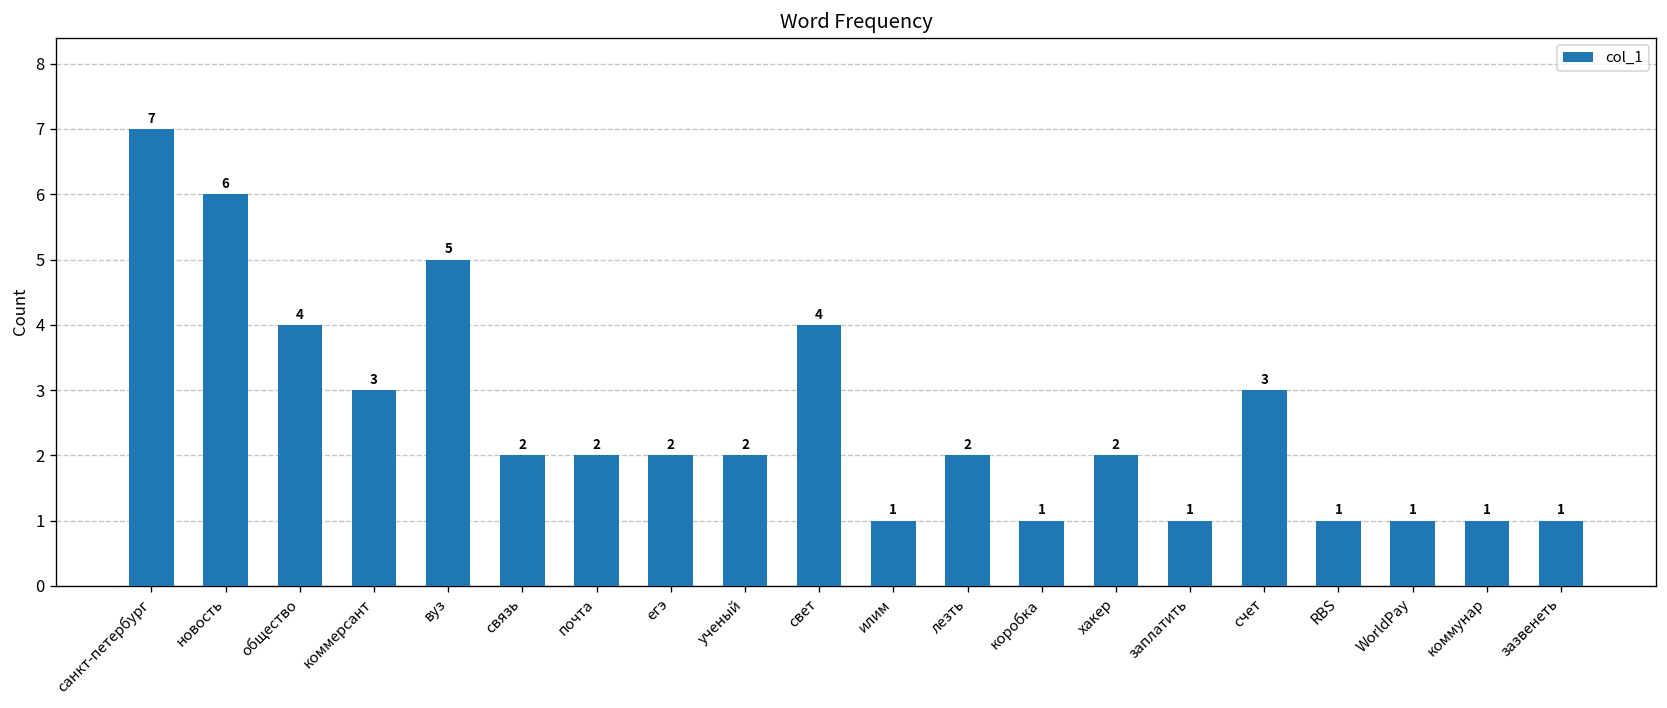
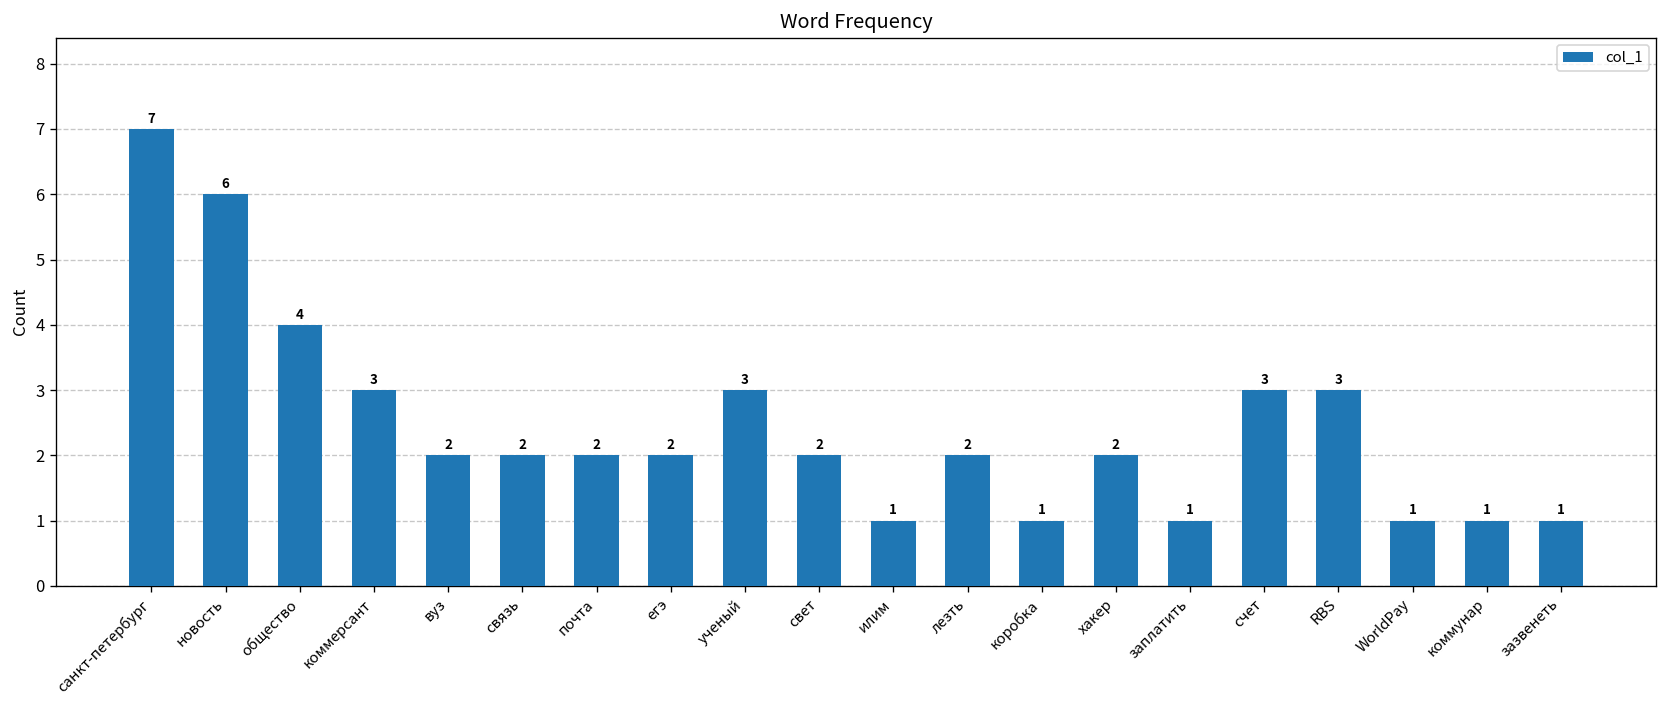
  {
    "санкт-петербург": 7,
    "новость": 6,
    "общество": 4,
    "коммерсант": 3,
-   "вуз": 5,
+   "вуз": 2,
    "связь": 2,
    "почта": 2,
    "егэ": 2,
-   "ученый": 2,
-   "свет": 4,
+   "ученый": 3,
+   "свет": 2,
    "илим": 1,
    "лезть": 2,
    "коробка": 1,
    "хакер": 2,
    "заплатить": 1,
    "счет": 3,
-   "RBS": 1,
+   "RBS": 3,
    "WorldPay": 1,
    "коммунар": 1,
    "зазвенеть": 1
  }
